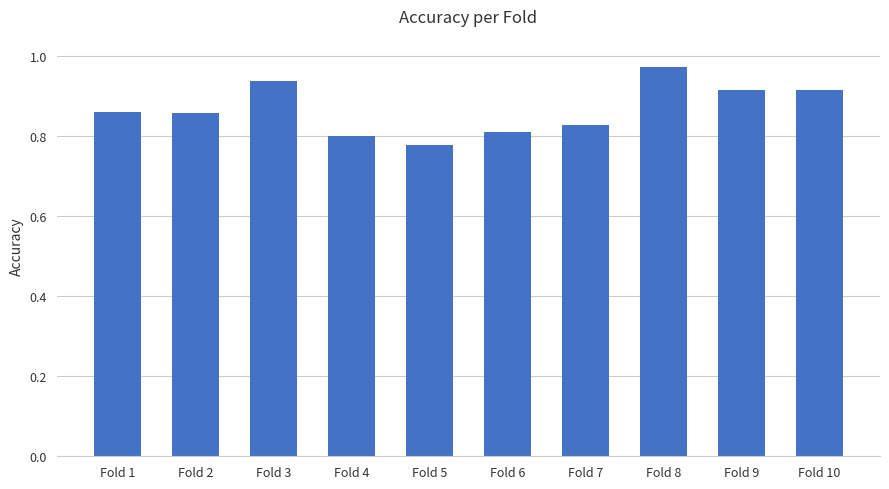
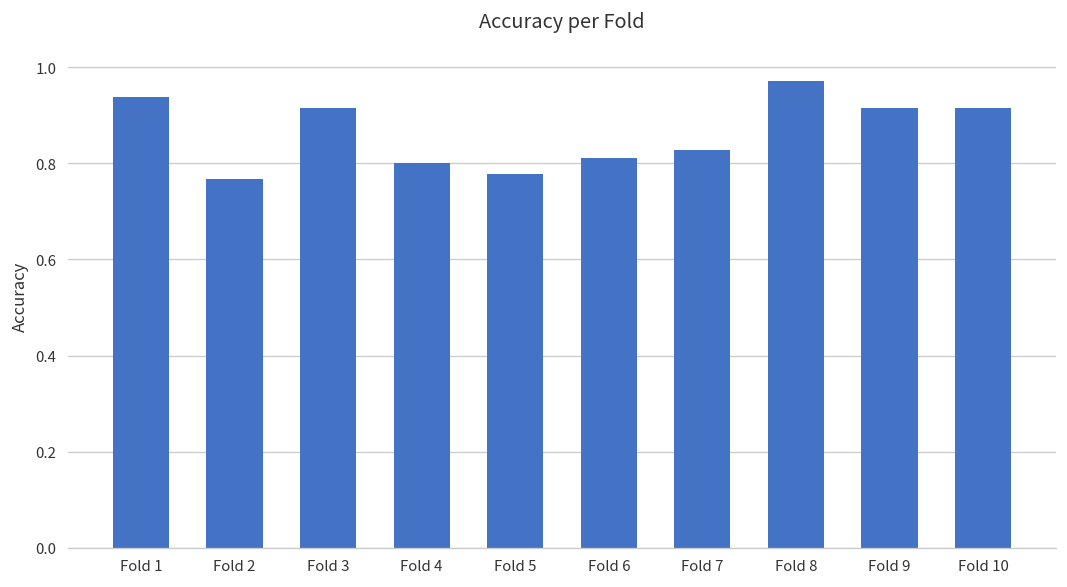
  {
-   "Fold 1": 0.86,
-   "Fold 2": 0.86,
-   "Fold 3": 0.94,
+   "Fold 1": 0.94,
+   "Fold 2": 0.77,
+   "Fold 3": 0.91,
    "Fold 4": 0.80,
    "Fold 5": 0.78,
    "Fold 6": 0.81,
    "Fold 7": 0.83,
    "Fold 8": 0.97,
    "Fold 9": 0.91,
    "Fold 10": 0.91
  }
